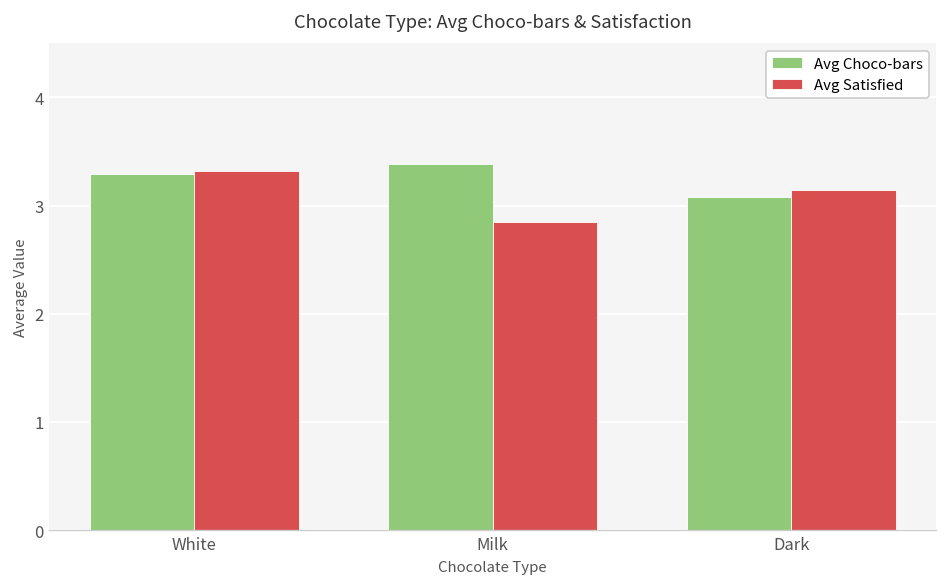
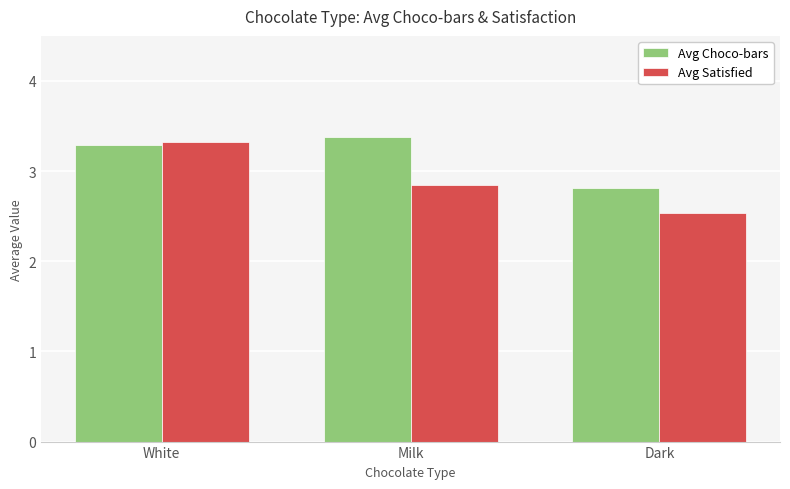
  {
    "Avg Choco-bars": {
      "White": 3.3,
      "Milk": 3.4,
-     "Dark": 3.1
+     "Dark": 2.8
    },
    "Avg Satisfied": {
      "White": 3.3,
      "Milk": 2.9,
-     "Dark": 3.1
+     "Dark": 2.5
    }
  }
